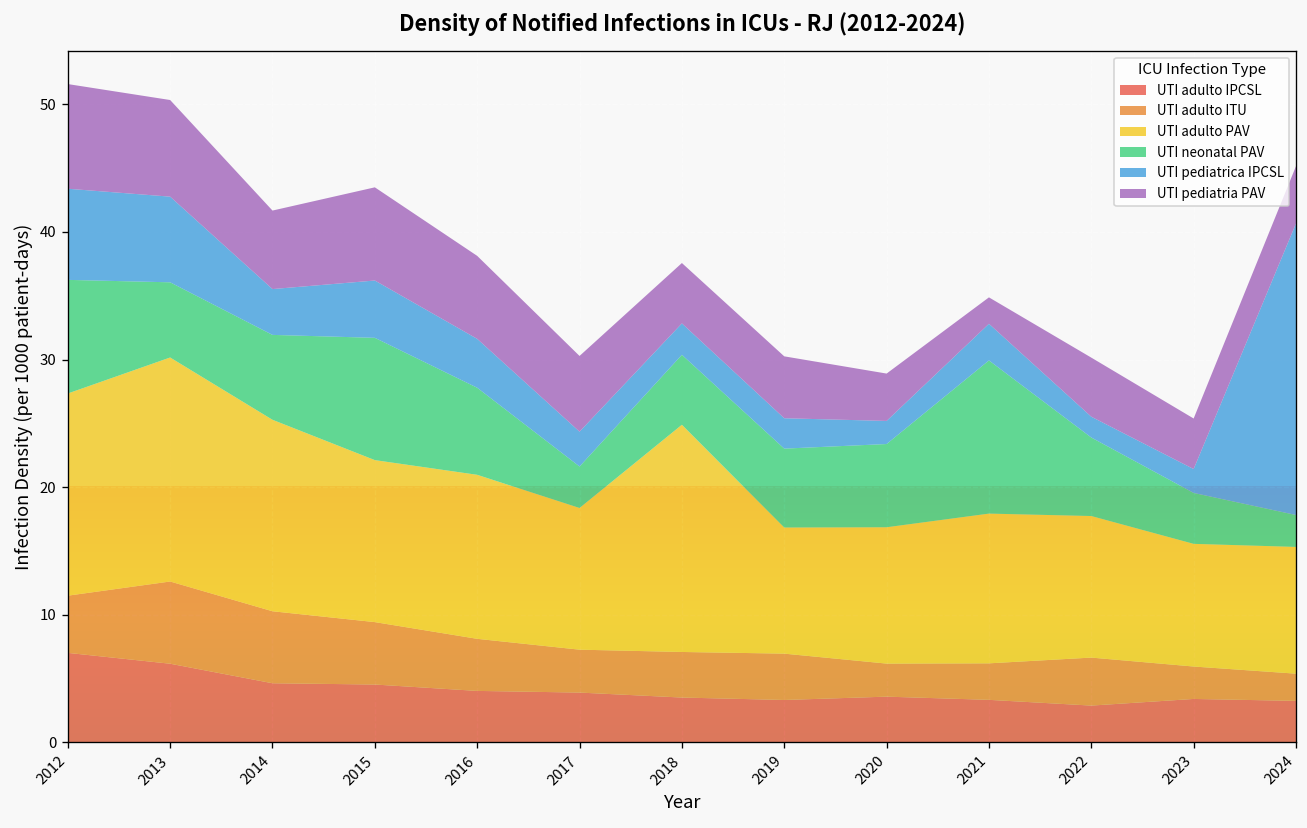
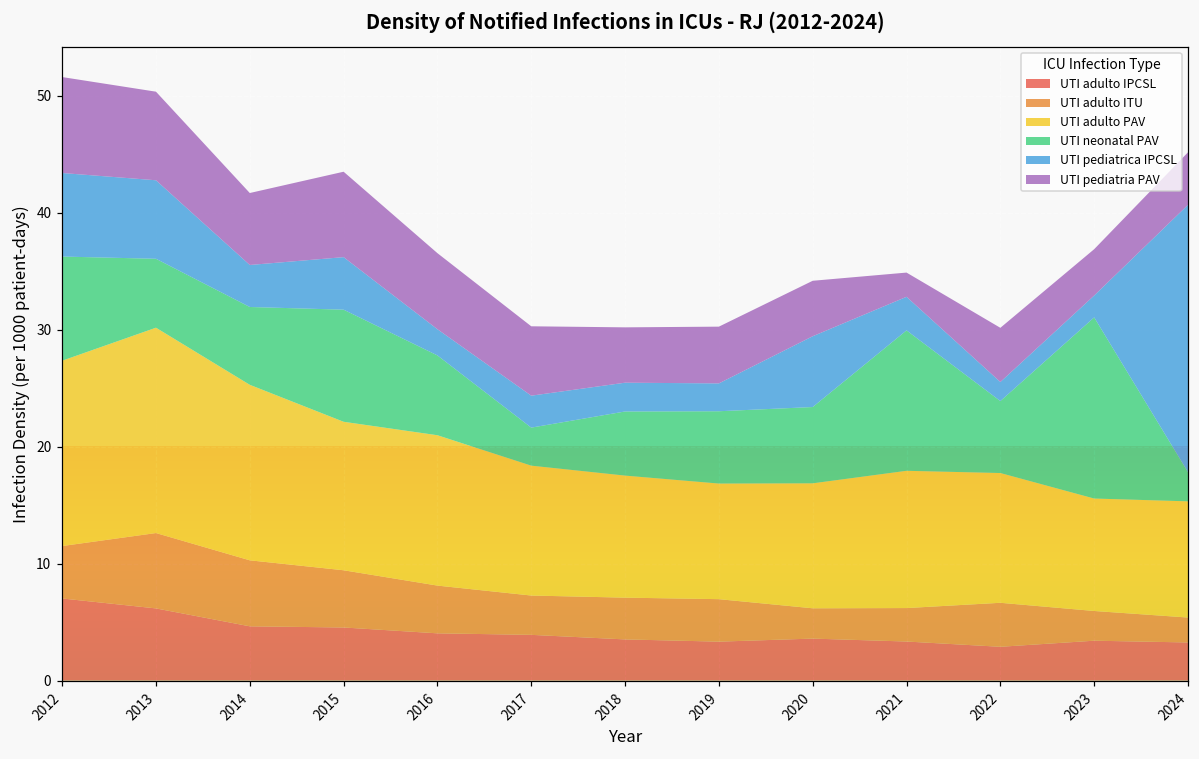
  {
    "UTI adulto PAV": {
      "2012": 15.8,
      "2013": 17.6,
      "2014": 15.0,
      "2015": 12.7,
      "2016": 12.8,
      "2017": 11.1,
-     "2018": 17.8,
+     "2018": 10.4,
      "2019": 9.9,
      "2020": 10.7,
      "2021": 11.7,
      "2022": 11.1,
      "2023": 9.6,
      "2024": 9.9
    },
    "UTI neonatal PAV": {
      "2012": 8.9,
      "2013": 5.9,
      "2014": 6.6,
      "2015": 9.6,
      "2016": 6.8,
      "2017": 3.3,
      "2018": 5.5,
      "2019": 6.2,
      "2020": 6.5,
      "2021": 12.0,
      "2022": 6.1,
-     "2023": 4.0,
+     "2023": 15.5,
      "2024": 2.5
    },
    "UTI pediatrica IPCSL": {
      "2012": 7.1,
      "2013": 6.7,
      "2014": 3.6,
      "2015": 4.5,
-     "2016": 3.8,
+     "2016": 2.2,
      "2017": 2.7,
      "2018": 2.5,
      "2019": 2.4,
-     "2020": 1.8,
+     "2020": 6.1,
      "2021": 2.9,
      "2022": 1.6,
      "2023": 1.9,
      "2024": 22.8
    },
    "UTI pediatria PAV": {
      "2012": 8.2,
      "2013": 7.6,
      "2014": 6.1,
      "2015": 7.3,
      "2016": 6.5,
      "2017": 5.9,
      "2018": 4.7,
      "2019": 4.9,
-     "2020": 3.7,
+     "2020": 4.7,
      "2021": 2.1,
      "2022": 4.6,
      "2023": 4.0,
      "2024": 4.5
    }
  }
